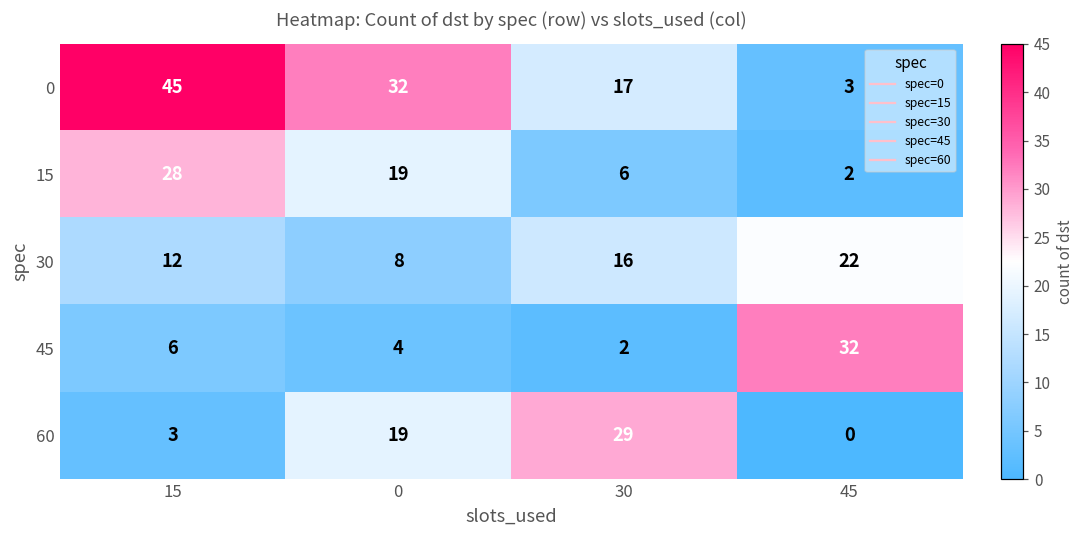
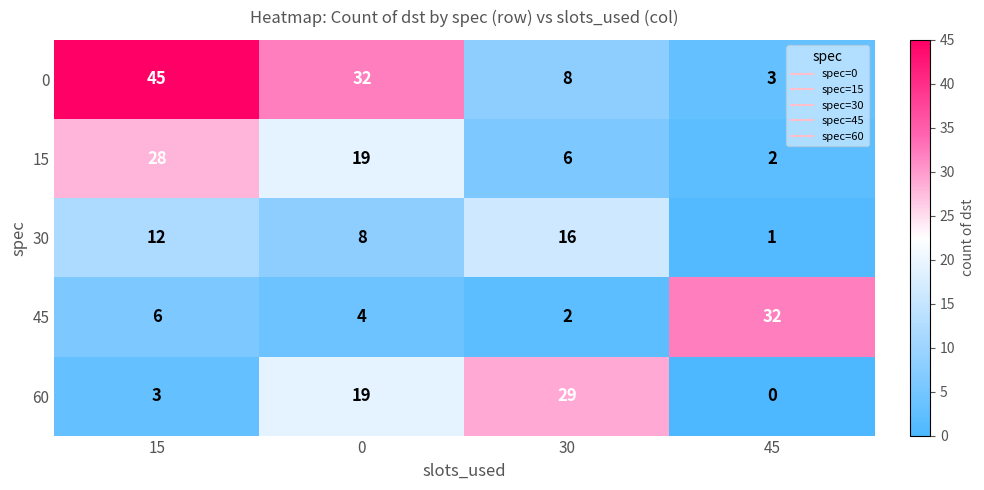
  {
    "0": {
      "15": 45,
      "0": 32,
-     "30": 17,
+     "30": 8,
      "45": 3
    },
    "15": {
      "15": 28,
      "0": 19,
      "30": 6,
      "45": 2
    },
    "30": {
      "15": 12,
      "0": 8,
      "30": 16,
-     "45": 22
+     "45": 1
    },
    "45": {
      "15": 6,
      "0": 4,
      "30": 2,
      "45": 32
    },
    "60": {
      "15": 3,
      "0": 19,
      "30": 29,
      "45": 0
    }
  }
